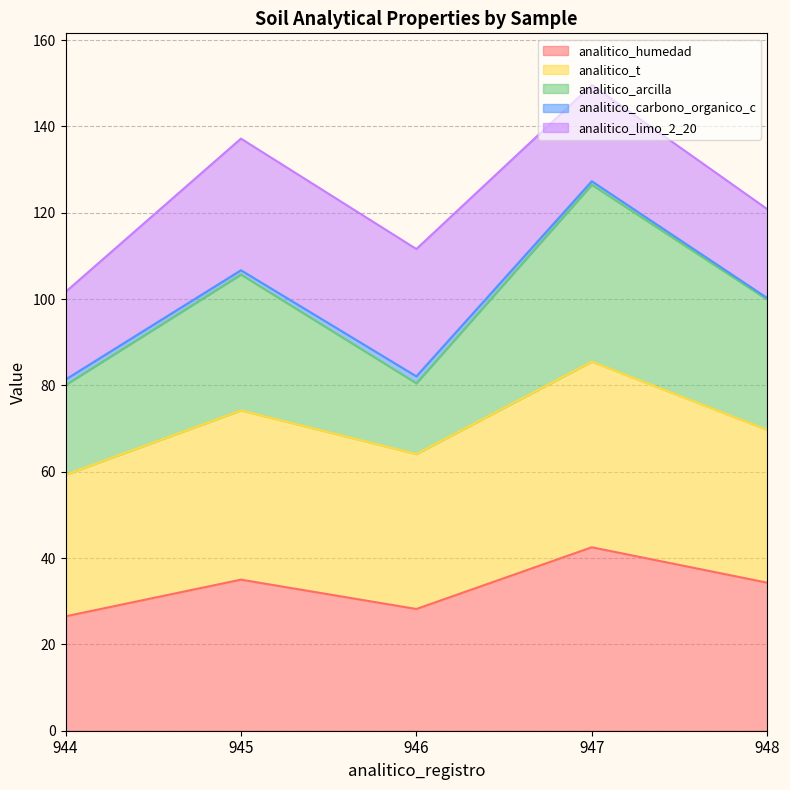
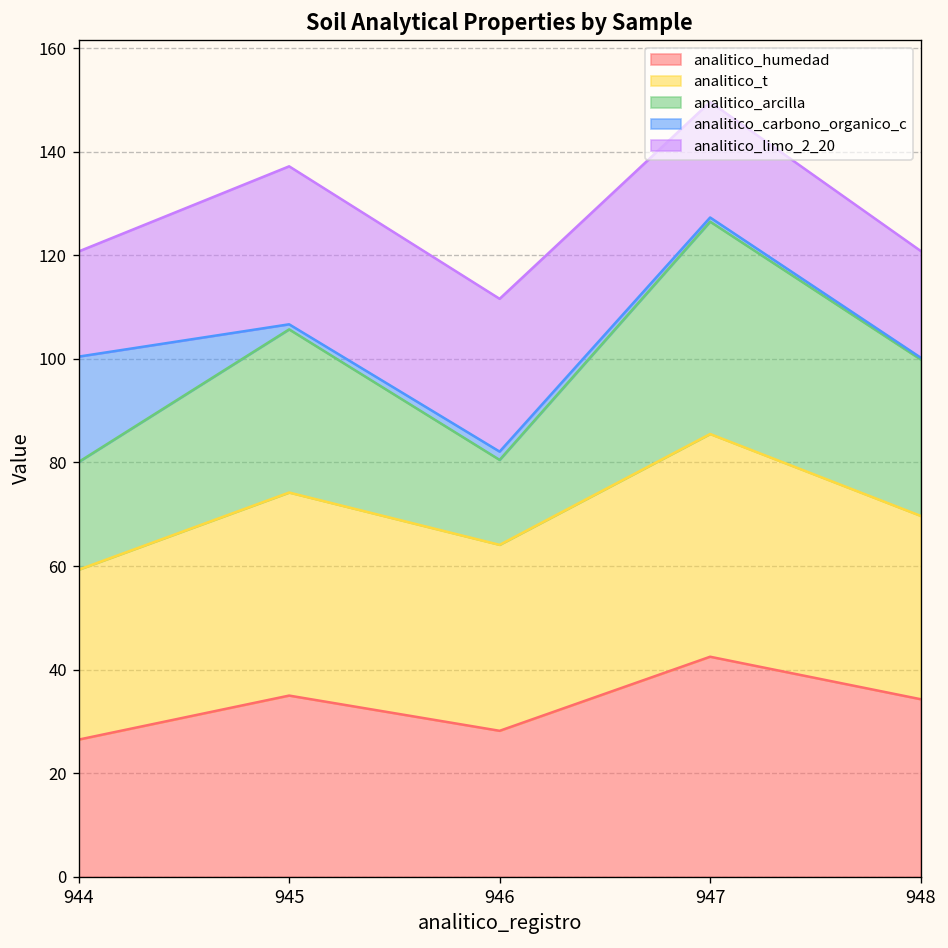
  {
    "analitico_humedad": {
      "944": 27,
      "945": 35,
      "946": 28,
      "947": 43,
      "948": 34
    },
    "analitico_t": {
      "944": 33,
      "945": 39,
      "946": 36,
      "947": 43,
      "948": 35
    },
    "analitico_arcilla": {
      "944": 21,
      "945": 32,
      "946": 16,
      "947": 41
    },
    "analitico_carbono_organico_c": {
-     "944": 1,
+     "944": 20,
      "945": 1,
      "946": 2,
      "947": 1
    },
    "analitico_limo_2_20": {
      "944": 20,
      "945": 31,
      "946": 30,
      "948": 21
    }
  }
